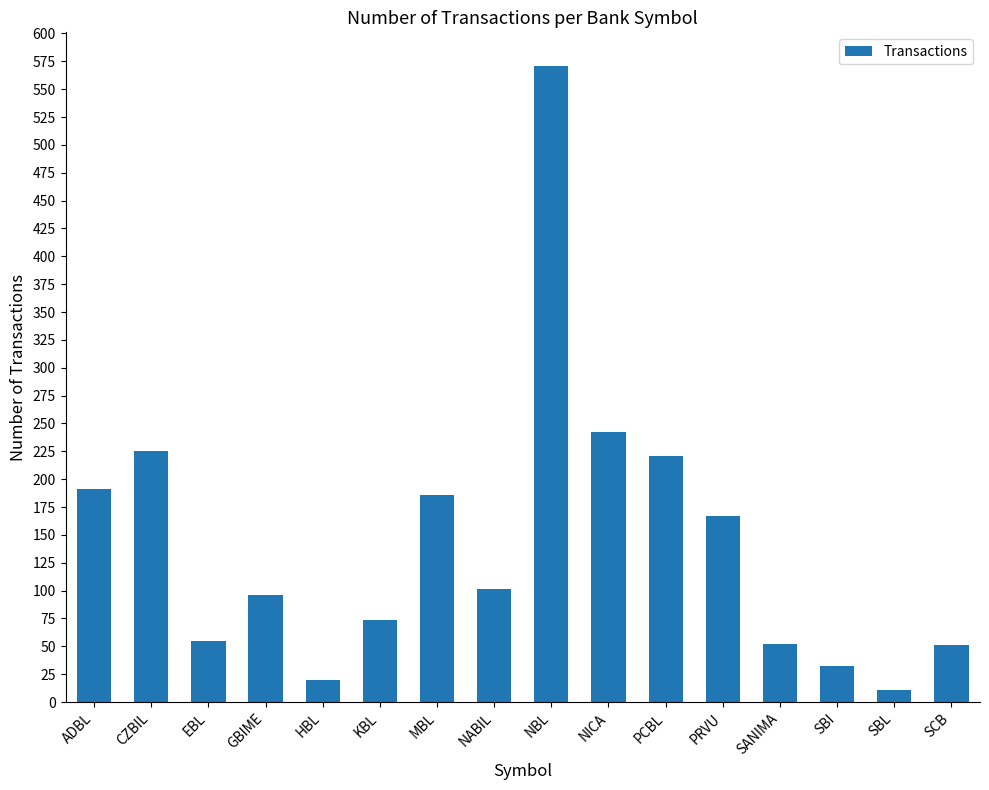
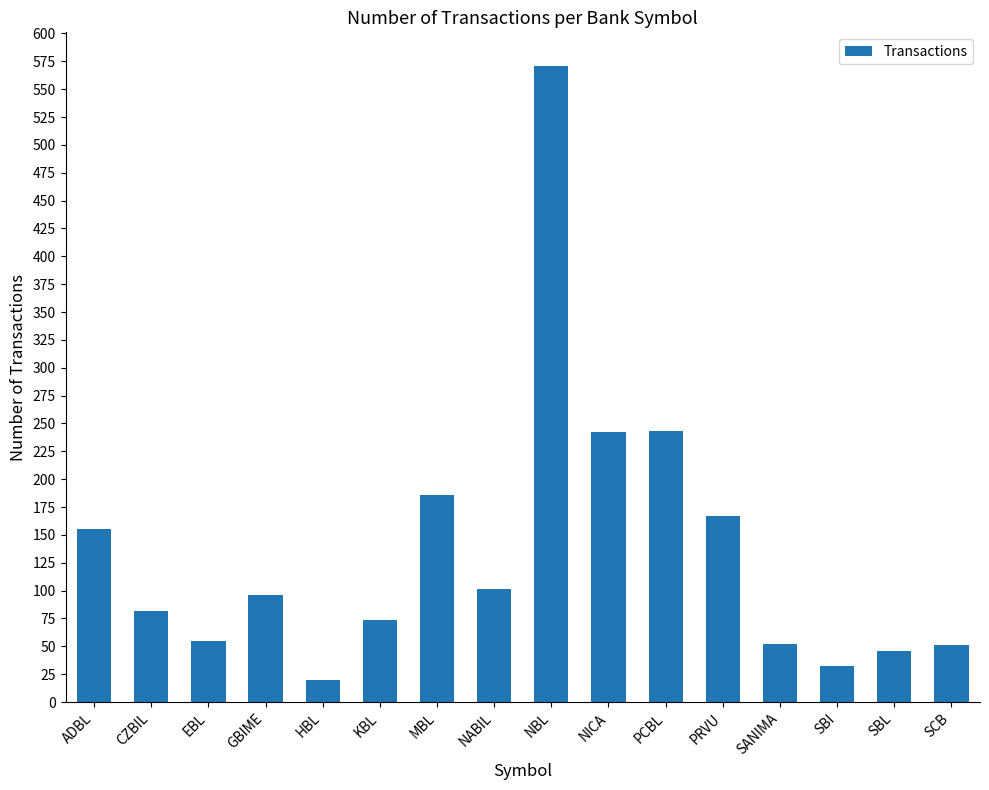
  {
-   "ADBL": 191,
-   "CZBIL": 225,
+   "ADBL": 155,
+   "CZBIL": 82,
    "EBL": 55,
    "GBIME": 96,
    "HBL": 20,
    "KBL": 74,
    "MBL": 186,
    "NABIL": 101,
    "NBL": 571,
    "NICA": 242,
-   "PCBL": 221,
+   "PCBL": 243,
    "PRVU": 167,
    "SANIMA": 52,
    "SBI": 32,
-   "SBL": 11,
+   "SBL": 46,
    "SCB": 51
  }
